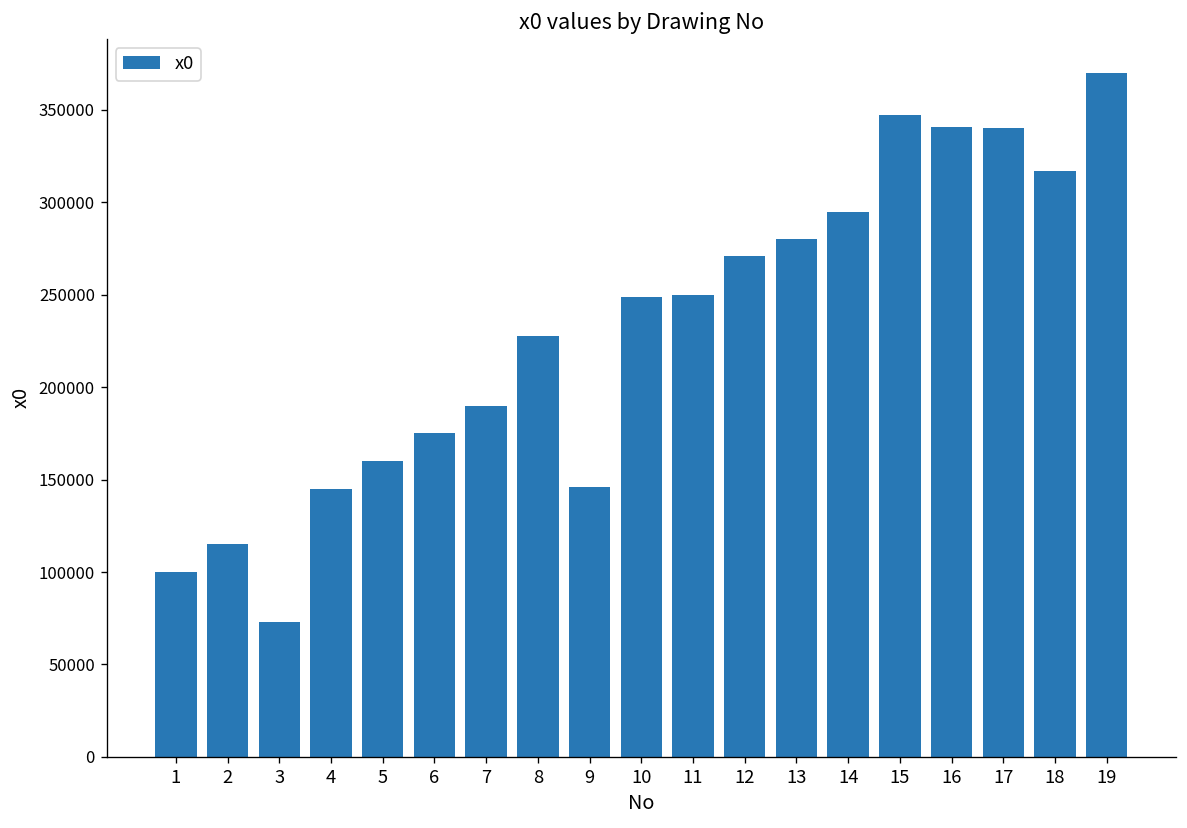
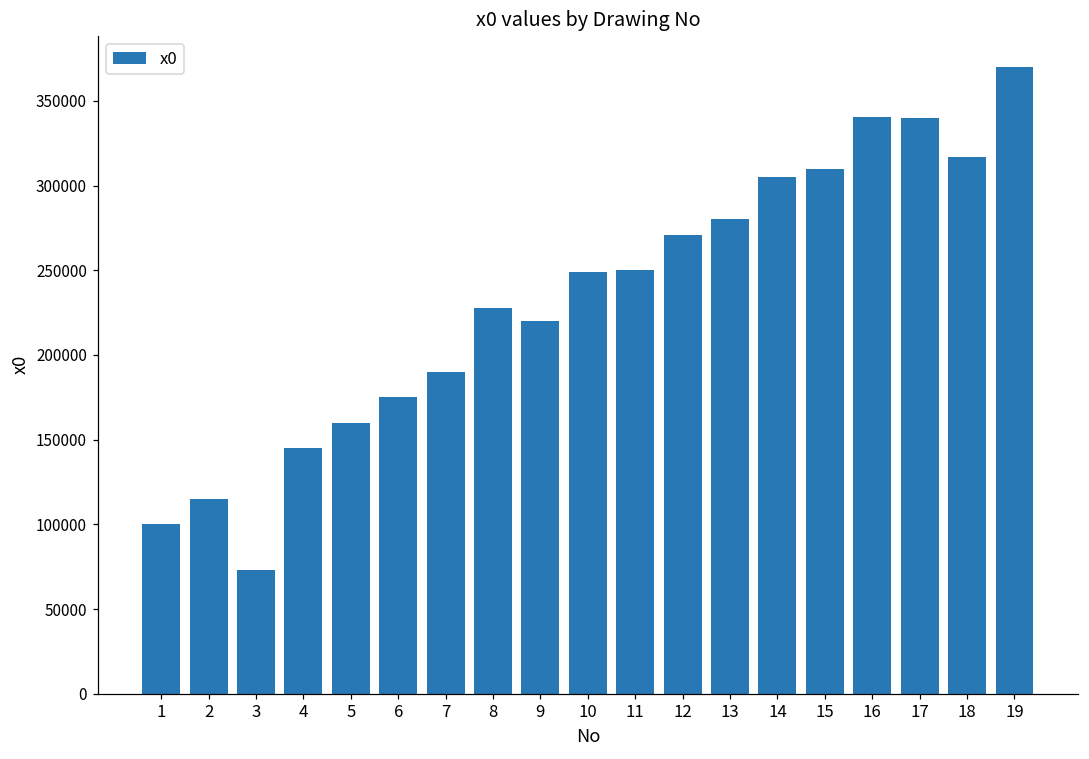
  {
    "1": 100000,
    "2": 115000,
    "3": 73000,
    "4": 145000,
    "5": 160000,
    "6": 175000,
    "7": 190000,
    "8": 227000,
-   "9": 146000,
+   "9": 220000,
    "10": 249000,
    "11": 250000,
    "12": 271000,
    "13": 280000,
-   "14": 295000,
-   "15": 347000,
+   "14": 305000,
+   "15": 310000,
    "16": 341000,
    "17": 340000,
    "18": 317000,
    "19": 370000
  }
